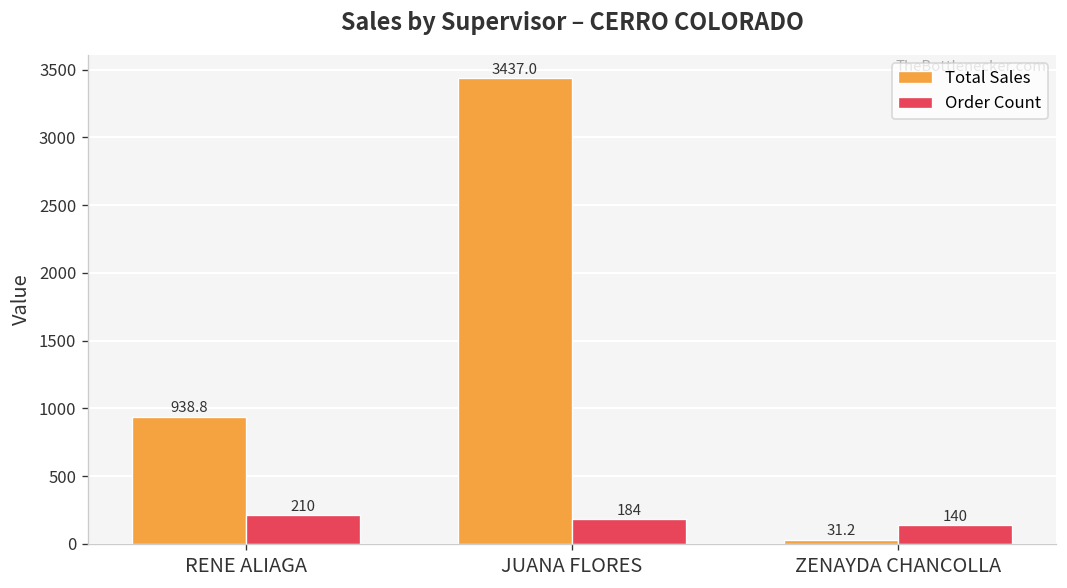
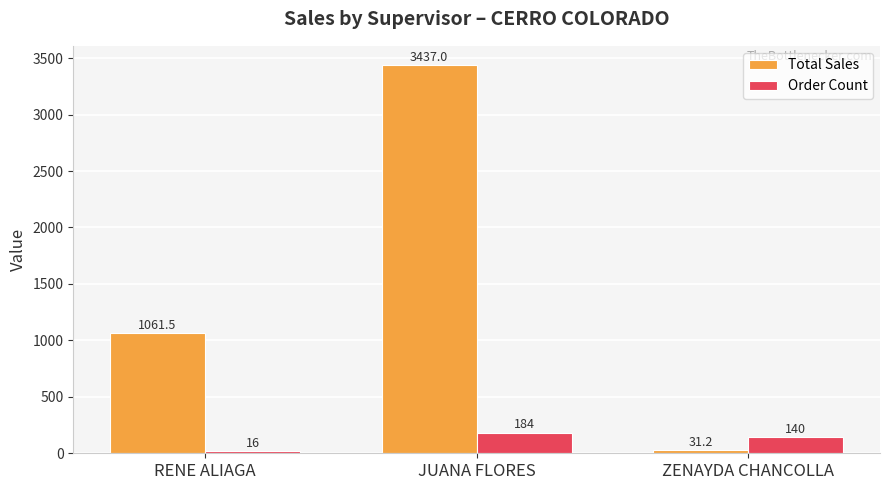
  {
    "Total Sales": {
-     "RENE ALIAGA": 938.8,
+     "RENE ALIAGA": 1061.5,
      "JUANA FLORES": 3437.0,
      "ZENAYDA CHANCOLLA": 31.2
    },
    "Order Count": {
-     "RENE ALIAGA": 210,
+     "RENE ALIAGA": 16,
      "JUANA FLORES": 184,
      "ZENAYDA CHANCOLLA": 140
    }
  }
